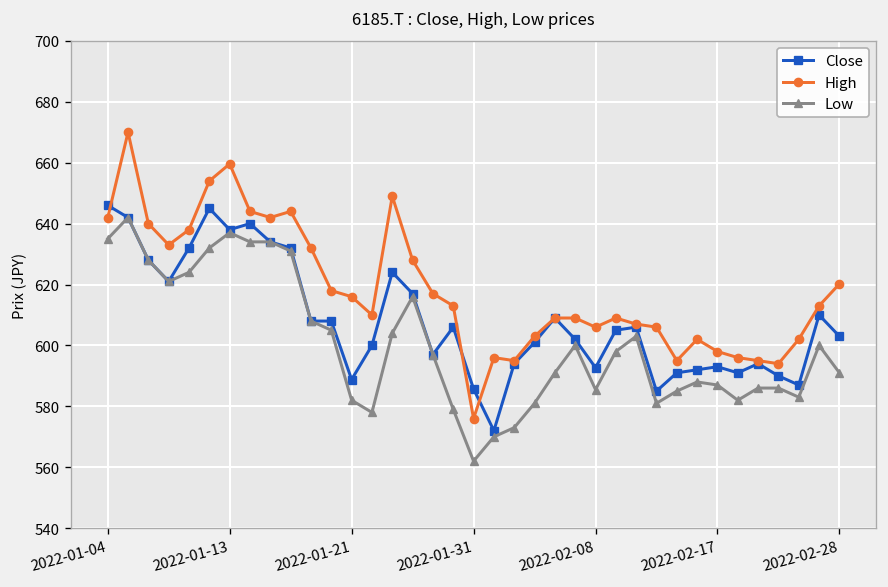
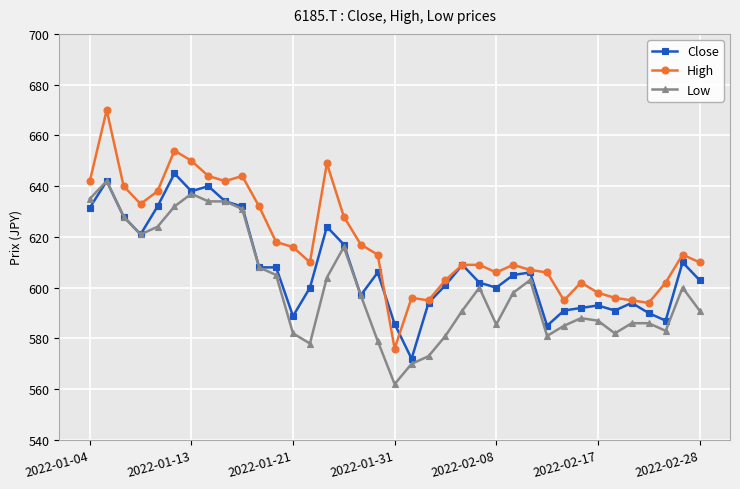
  {
    "Close": {
-     "2022-01-04": 646,
+     "2022-01-04": 632,
      "2022-01-13": 638,
      "2022-01-21": 589,
      "2022-01-31": 586,
-     "2022-02-08": 593,
+     "2022-02-08": 600,
      "2022-02-17": 593,
      "2022-02-28": 603
    },
    "High": {
      "2022-01-04": 642,
-     "2022-01-13": 660,
+     "2022-01-13": 650,
      "2022-01-21": 616,
      "2022-01-31": 576,
      "2022-02-08": 606,
      "2022-02-17": 598,
-     "2022-02-28": 620
+     "2022-02-28": 610
    },
    "Low": {
      "2022-01-04": 635,
      "2022-01-13": 637,
      "2022-01-21": 582,
      "2022-01-31": 562,
      "2022-02-08": 586,
      "2022-02-17": 587,
      "2022-02-28": 591
    }
  }
